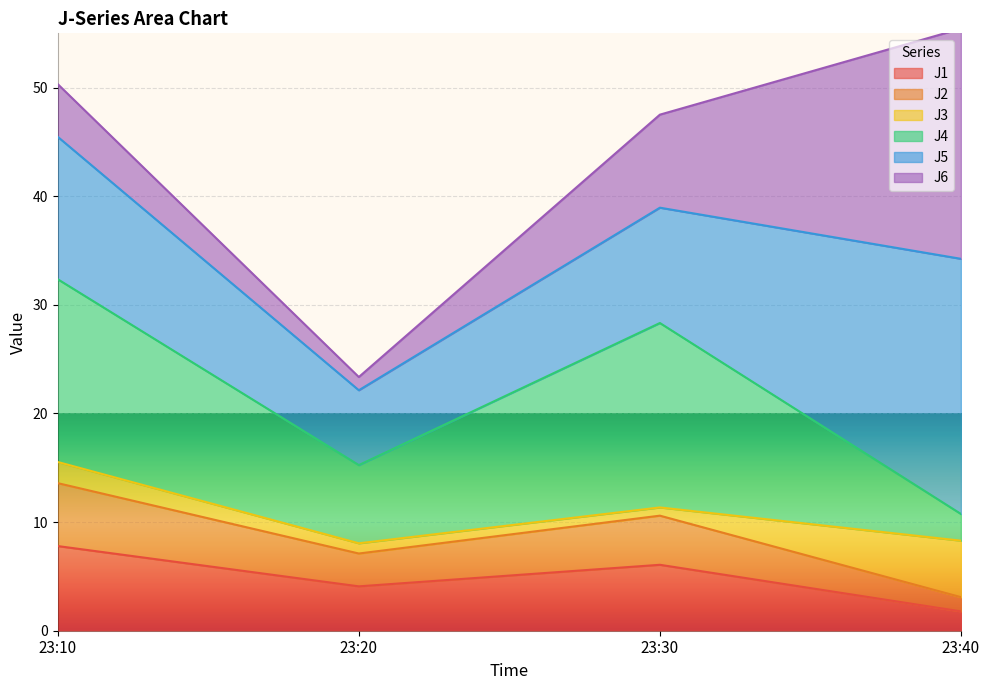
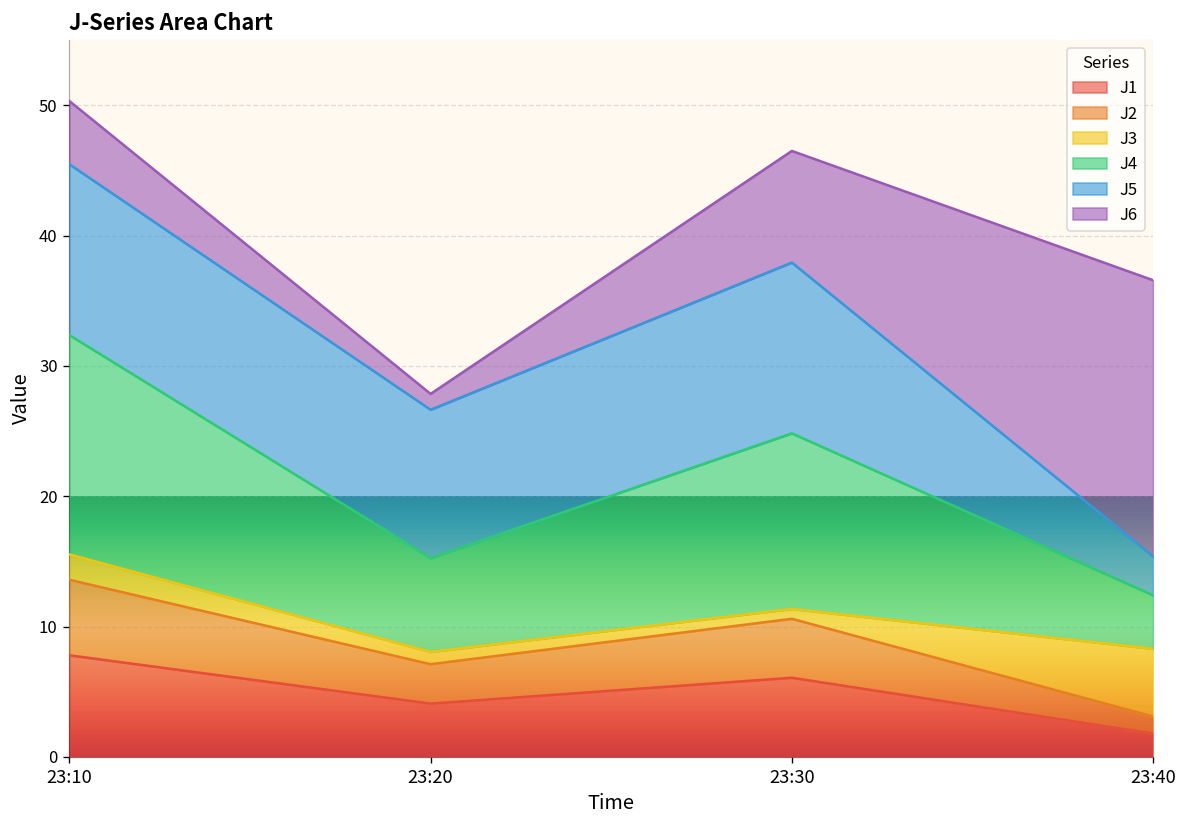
  {
    "J3": {
      "23:10": 1.9,
      "23:20": 0.9,
      "23:30": 0.8,
      "23:40": 5.2
    },
    "J4": {
      "23:10": 16.8,
      "23:20": 7.2,
-     "23:30": 17.0,
-     "23:40": 2.5
+     "23:30": 13.5,
+     "23:40": 4.1
    },
    "J5": {
      "23:10": 13.1,
-     "23:20": 6.9,
-     "23:30": 10.6,
-     "23:40": 23.5
+     "23:20": 11.4,
+     "23:30": 13.1,
+     "23:40": 3.0
    },
    "J6": {
      "23:10": 4.9,
      "23:20": 1.2,
      "23:30": 8.6
    }
  }
